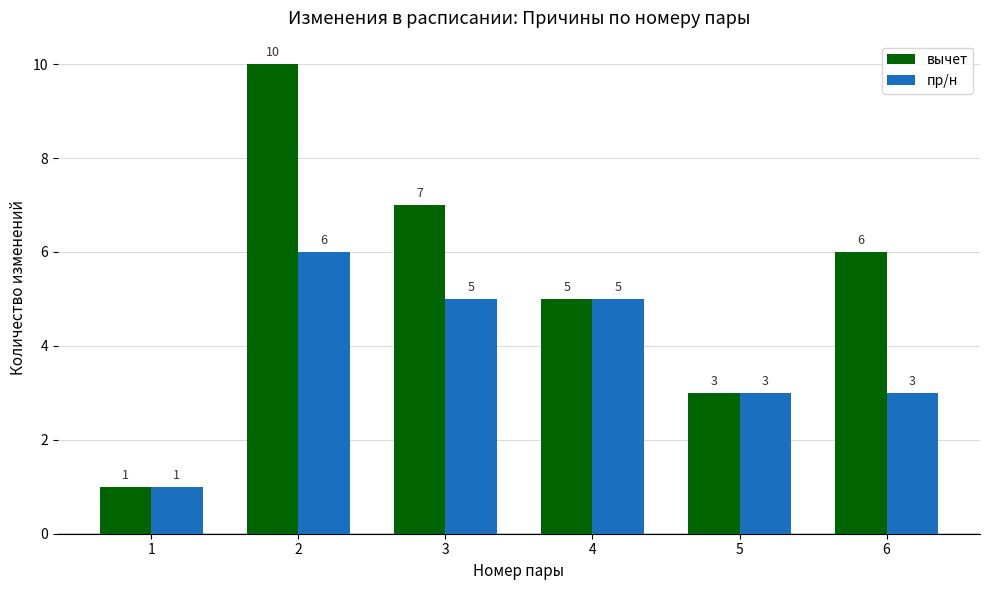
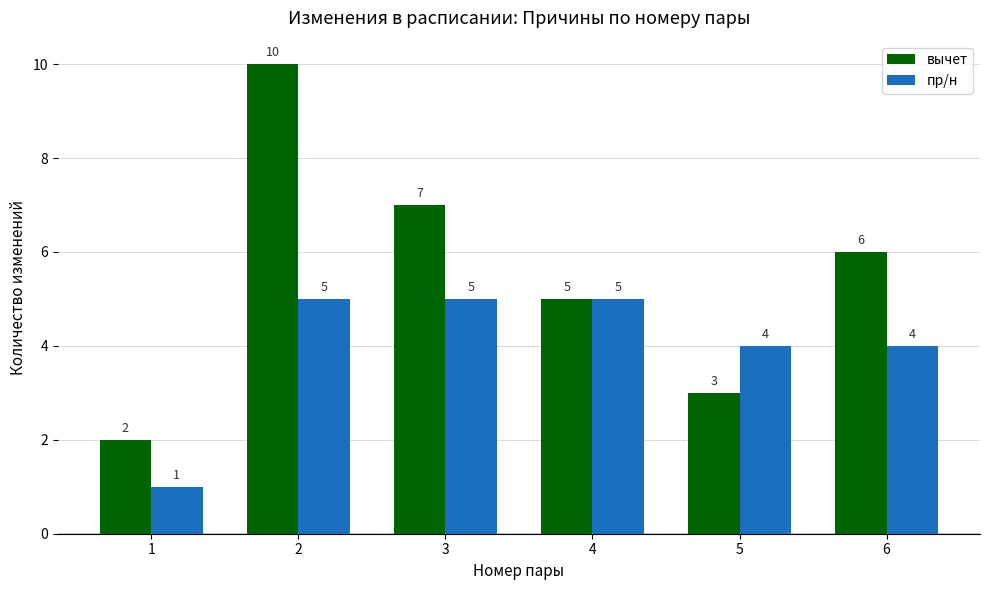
  {
    "вычет": {
-     "1": 1,
+     "1": 2,
      "2": 10,
      "3": 7,
      "4": 5,
      "5": 3,
      "6": 6
    },
    "пр/н": {
      "1": 1,
-     "2": 6,
+     "2": 5,
      "3": 5,
      "4": 5,
-     "5": 3,
-     "6": 3
+     "5": 4,
+     "6": 4
    }
  }
